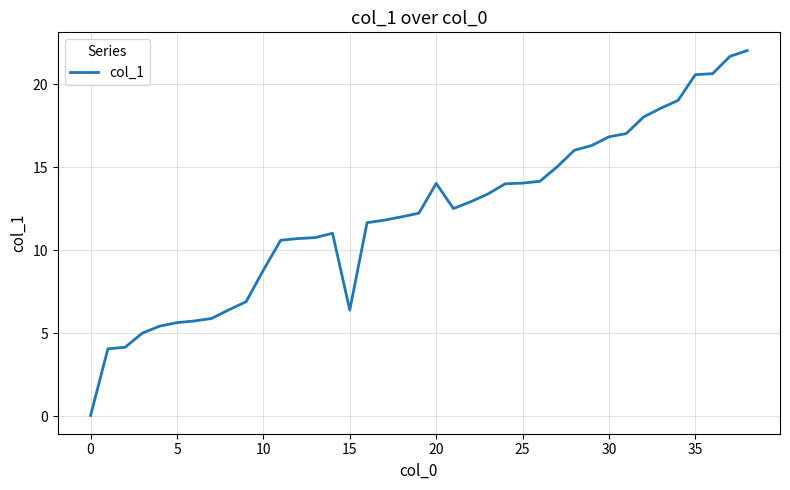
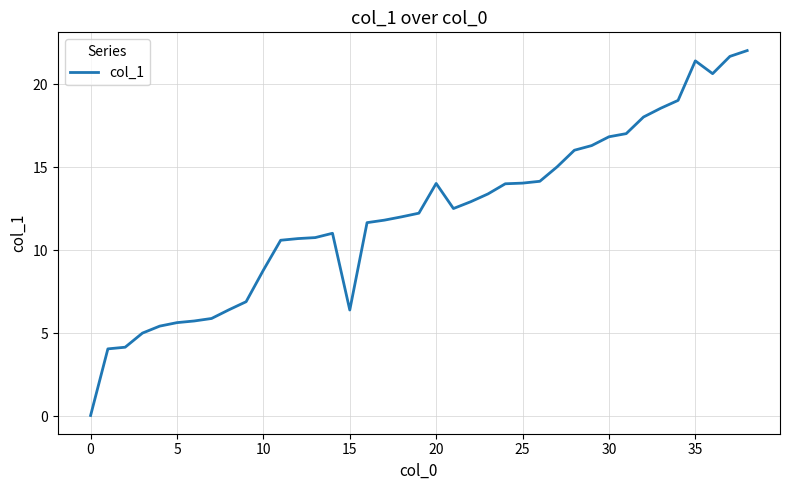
  {
    "0": 0.1,
    "5": 5.6,
    "10": 8.8,
    "15": 6.4,
    "20": 14.0,
    "25": 14.0,
    "30": 16.8,
-   "35": 20.6
+   "35": 21.4
  }
